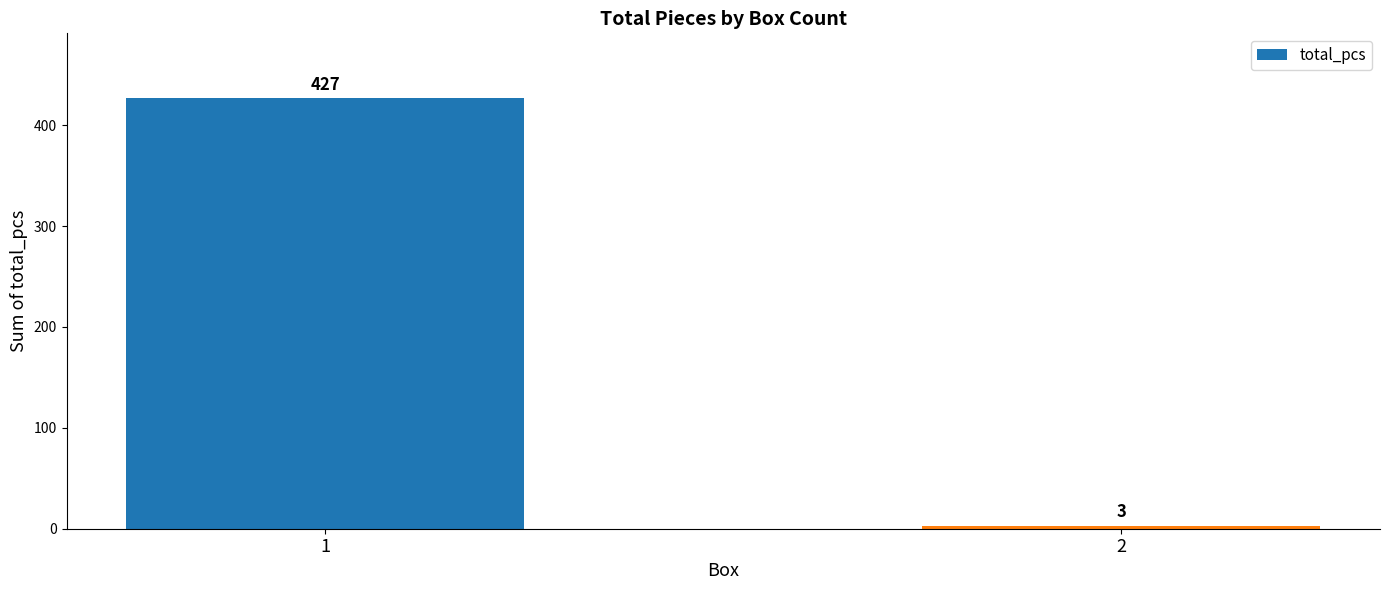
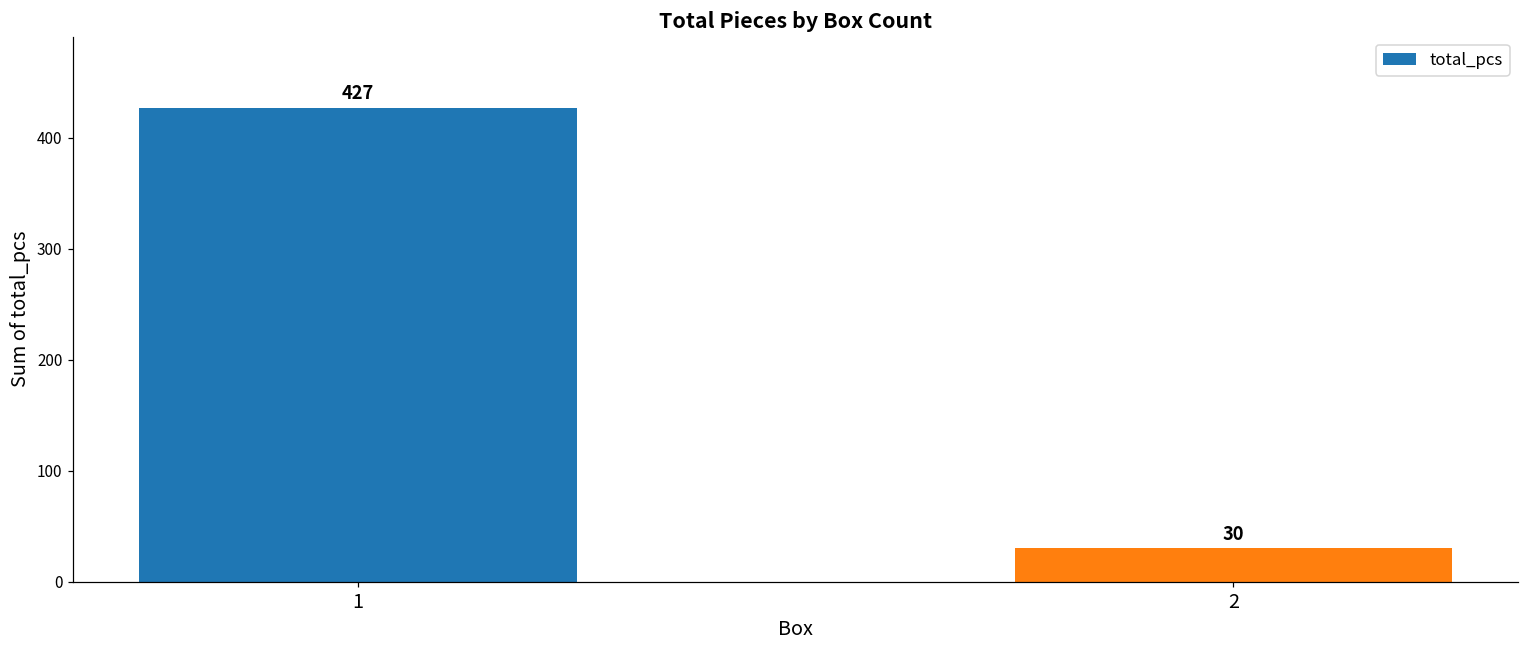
  {
    "1": 427,
-   "2": 3
+   "2": 30
  }
